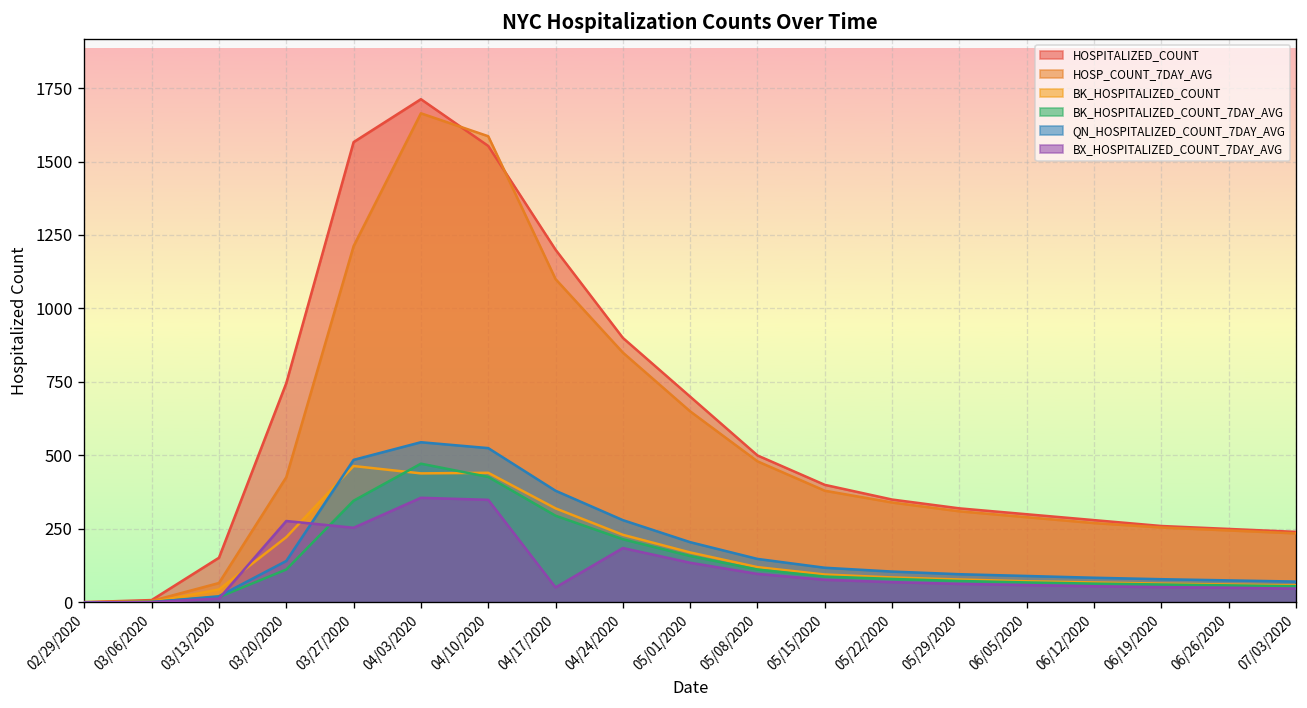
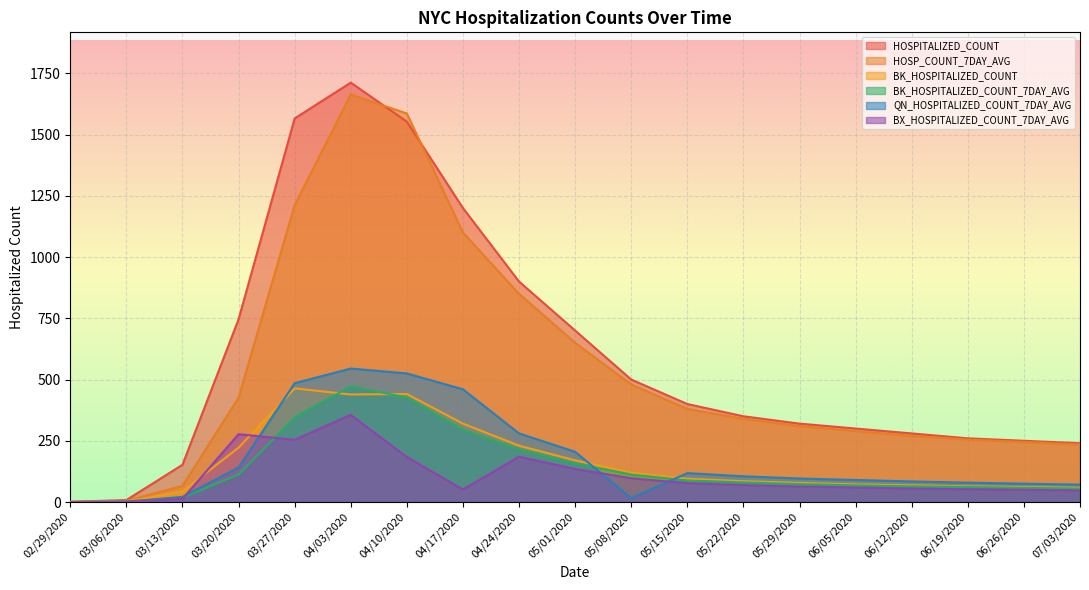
  {
    "BK_HOSPITALIZED_COUNT_7DAY_AVG": {
      "03/20/2020": 110,
      "03/27/2020": 350,
      "04/03/2020": 470,
      "04/10/2020": 430,
      "04/17/2020": 300,
      "04/24/2020": 220,
      "05/01/2020": 160
    },
    "QN_HOSPITALIZED_COUNT_7DAY_AVG": {
      "03/20/2020": 140,
      "03/27/2020": 490,
      "04/03/2020": 550,
      "04/10/2020": 530,
-     "04/17/2020": 380,
+     "04/17/2020": 460,
      "04/24/2020": 280,
      "05/01/2020": 210,
-     "05/08/2020": 150,
+     "05/08/2020": 20,
      "05/15/2020": 120,
      "05/22/2020": 110,
      "05/29/2020": 100,
      "06/05/2020": 90,
      "06/12/2020": 80,
      "06/19/2020": 80,
      "06/26/2020": 80,
      "07/03/2020": 70
    },
    "BX_HOSPITALIZED_COUNT_7DAY_AVG": {
      "03/20/2020": 280,
      "03/27/2020": 250,
      "04/03/2020": 360,
-     "04/10/2020": 350,
+     "04/10/2020": 180,
      "04/17/2020": 50,
      "04/24/2020": 190,
      "05/01/2020": 140,
      "05/08/2020": 100,
      "05/15/2020": 80,
      "05/22/2020": 70
    }
  }
